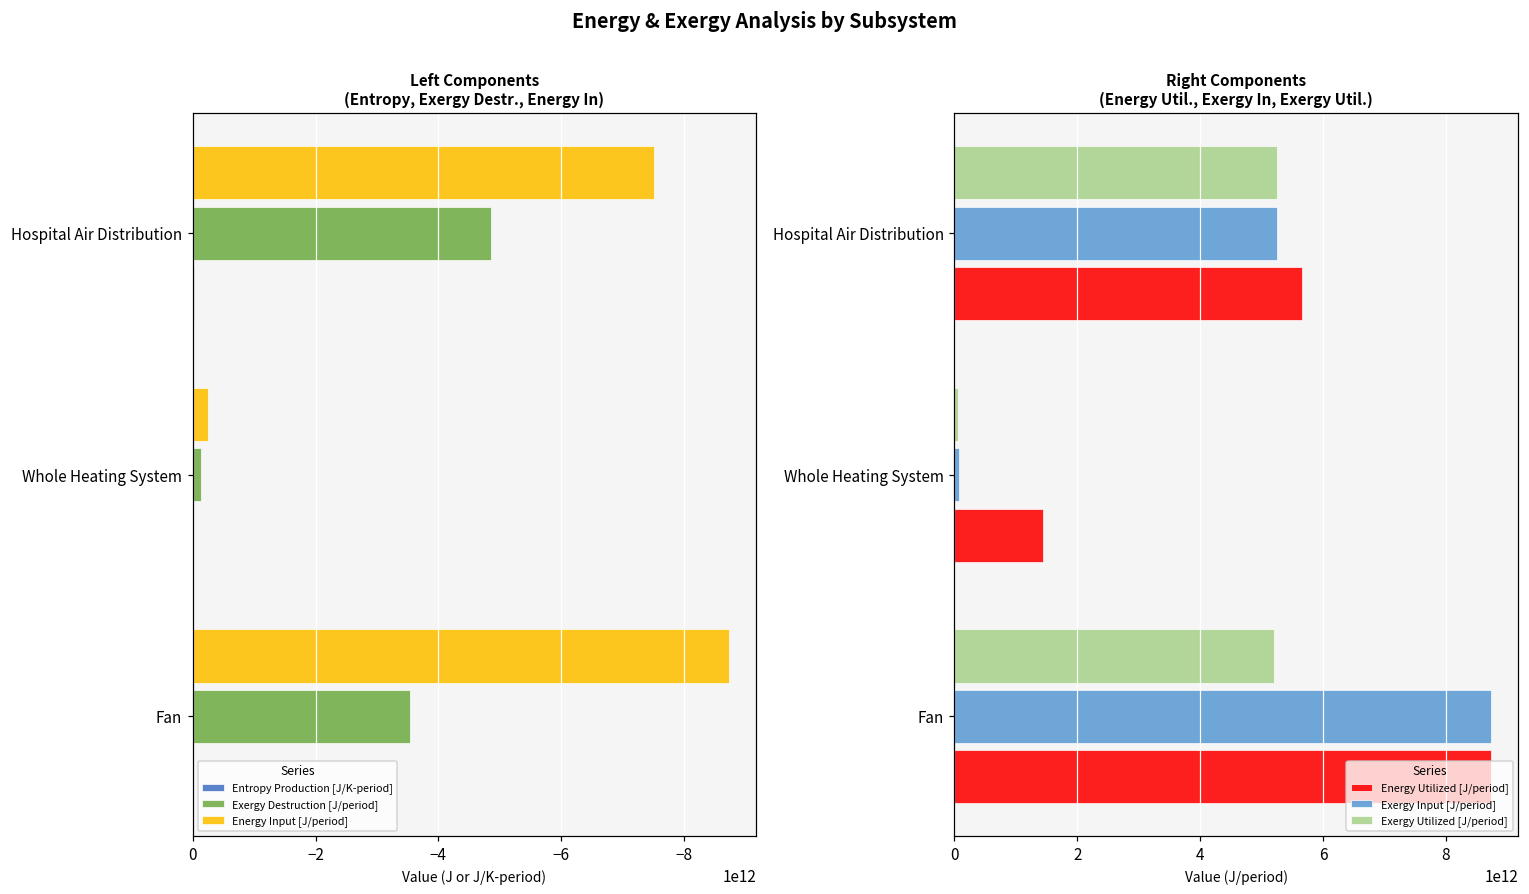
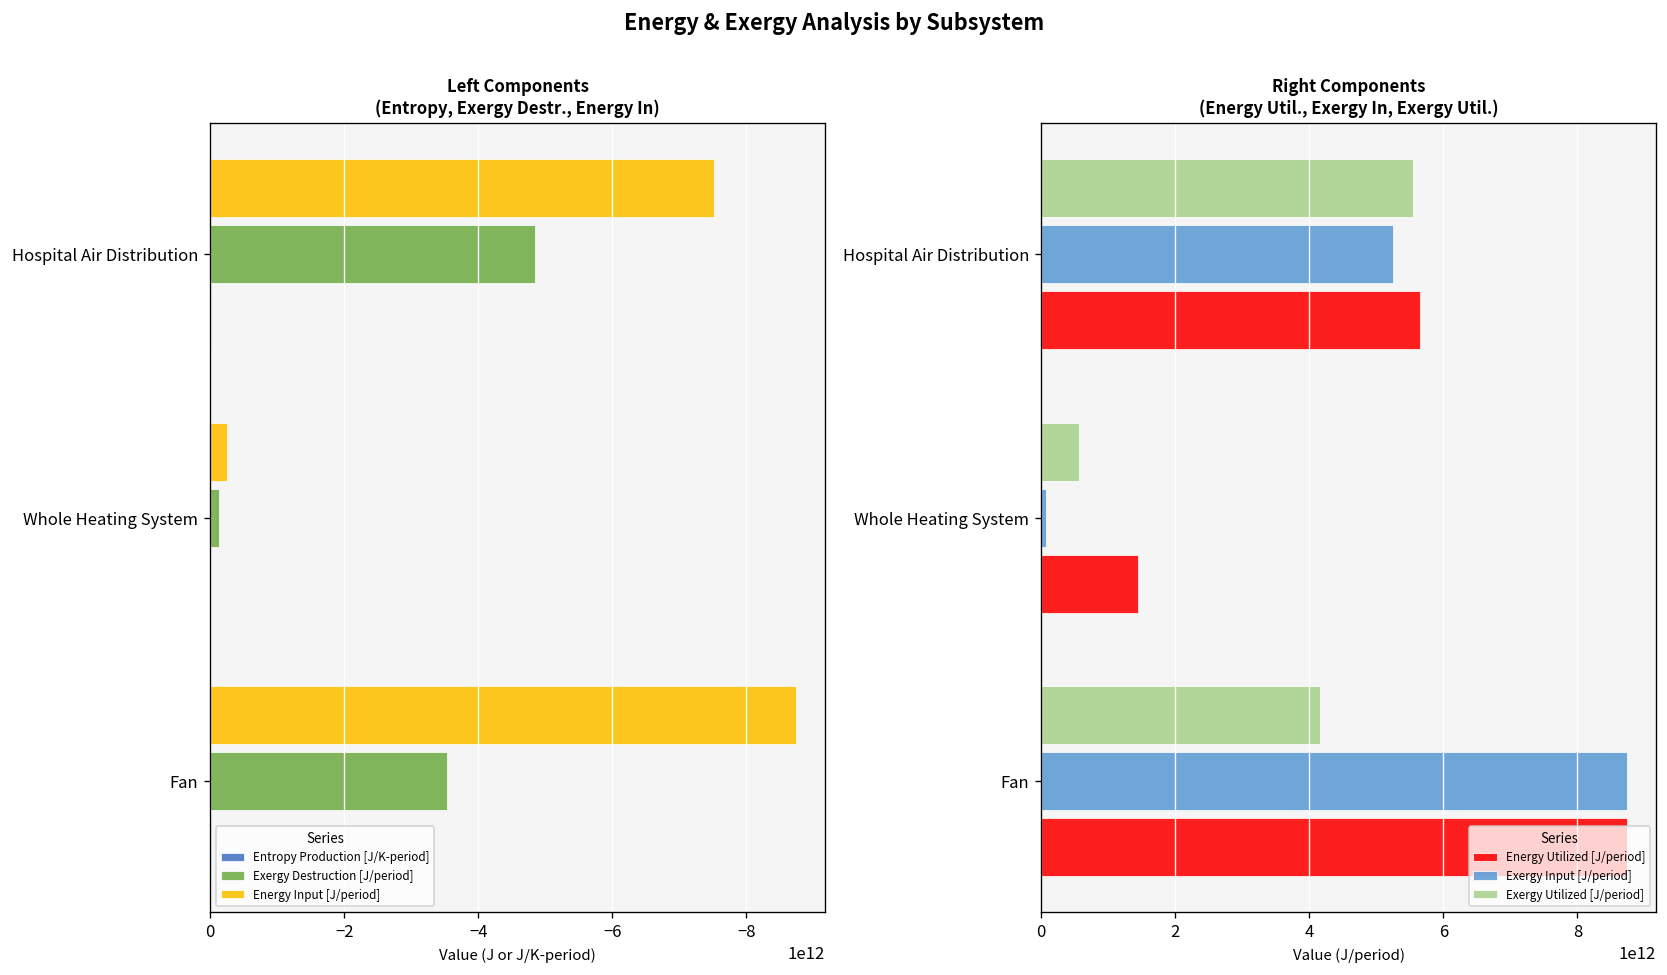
  {
    "Left Components (Entropy, Exergy Destr., Energy In)": {
      "Exergy Destruction [J/period]": {
        "Hospital Air Distribution": -4900000000000,
        "Whole Heating System": -100000000000,
        "Fan": -3500000000000
      },
      "Energy Input [J/period]": {
        "Hospital Air Distribution": -7500000000000,
        "Whole Heating System": -300000000000,
        "Fan": -8700000000000
      }
    },
    "Right Components (Energy Util., Exergy In, Exergy Util.)": {
      "Energy Utilized [J/period]": {
        "Hospital Air Distribution": 5700000000000,
        "Whole Heating System": 1400000000000
      },
      "Exergy Input [J/period]": {
        "Hospital Air Distribution": 5200000000000,
        "Whole Heating System": 100000000000,
        "Fan": 8700000000000
      },
      "Exergy Utilized [J/period]": {
-       "Hospital Air Distribution": 5200000000000,
-       "Whole Heating System": 100000000000,
-       "Fan": 5200000000000
+       "Hospital Air Distribution": 5600000000000,
+       "Whole Heating System": 600000000000,
+       "Fan": 4200000000000
      }
    }
  }
